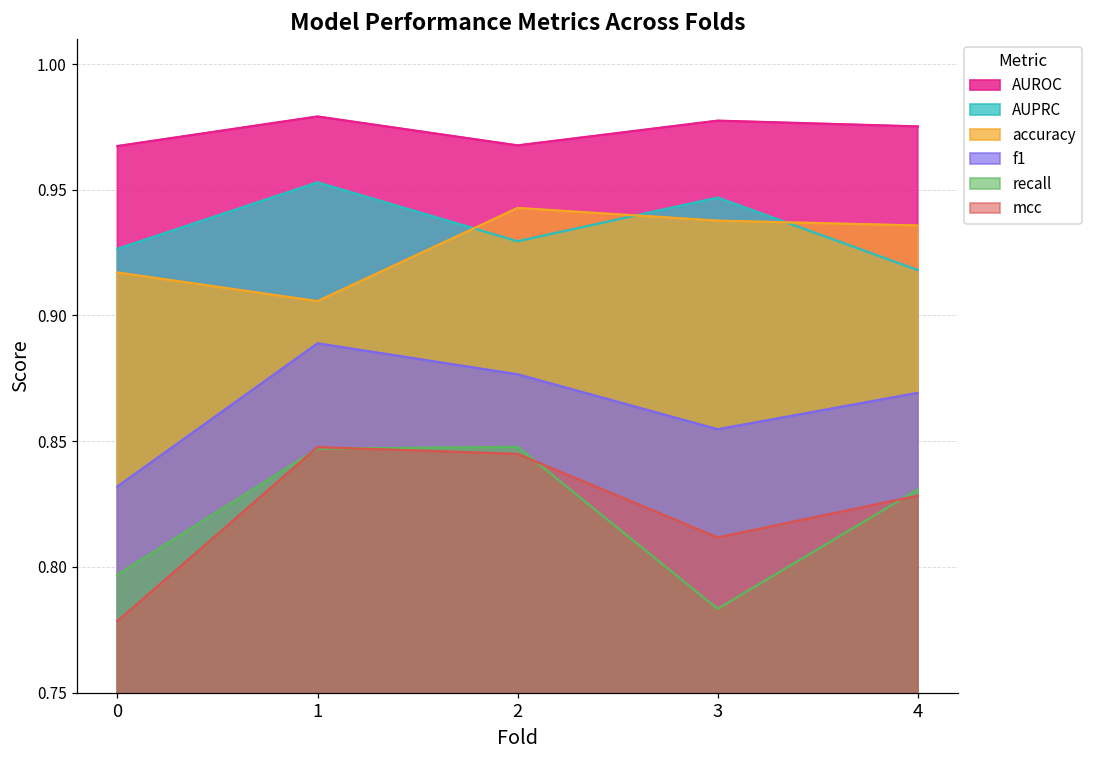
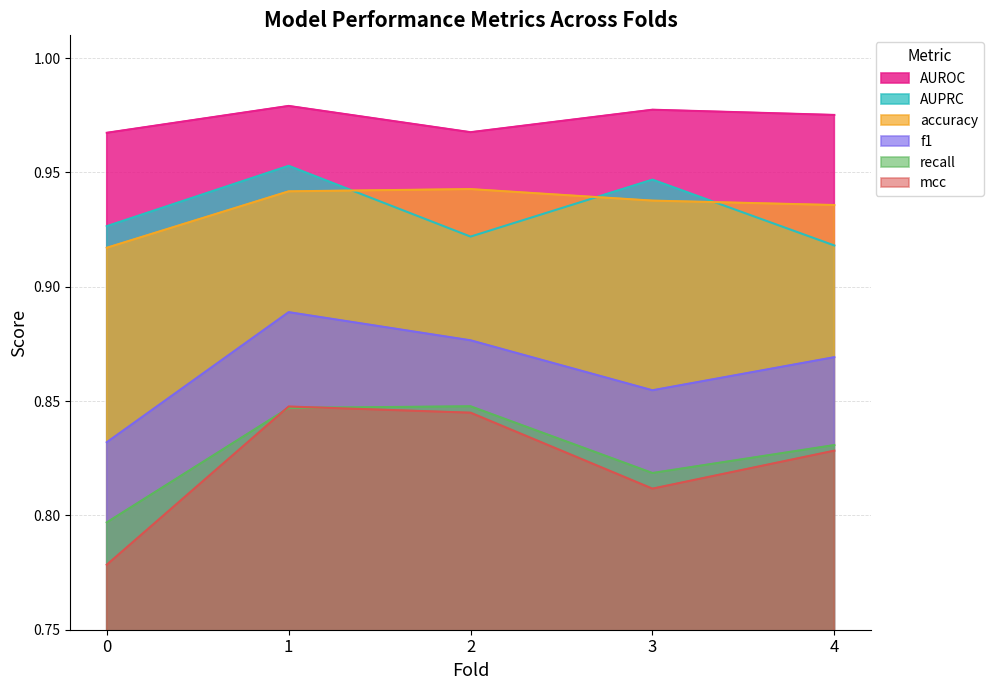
  {
    "AUROC": {
      "0": 0.967,
      "1": 0.979,
      "2": 0.968,
      "3": 0.977,
      "4": 0.975
    },
    "AUPRC": {
      "0": 0.927,
      "1": 0.953,
-     "2": 0.930,
+     "2": 0.922,
      "3": 0.947,
      "4": 0.918
    },
    "accuracy": {
      "0": 0.917,
-     "1": 0.906,
+     "1": 0.942,
      "2": 0.943,
      "3": 0.938,
      "4": 0.936
    },
    "f1": {
      "0": 0.832,
      "1": 0.889,
      "2": 0.877,
      "3": 0.855,
      "4": 0.869
    },
    "recall": {
      "0": 0.797,
      "2": 0.848,
-     "3": 0.783,
+     "3": 0.819,
      "4": 0.831
    },
    "mcc": {
      "0": 0.778,
      "2": 0.845,
      "3": 0.812,
      "4": 0.828
    }
  }
